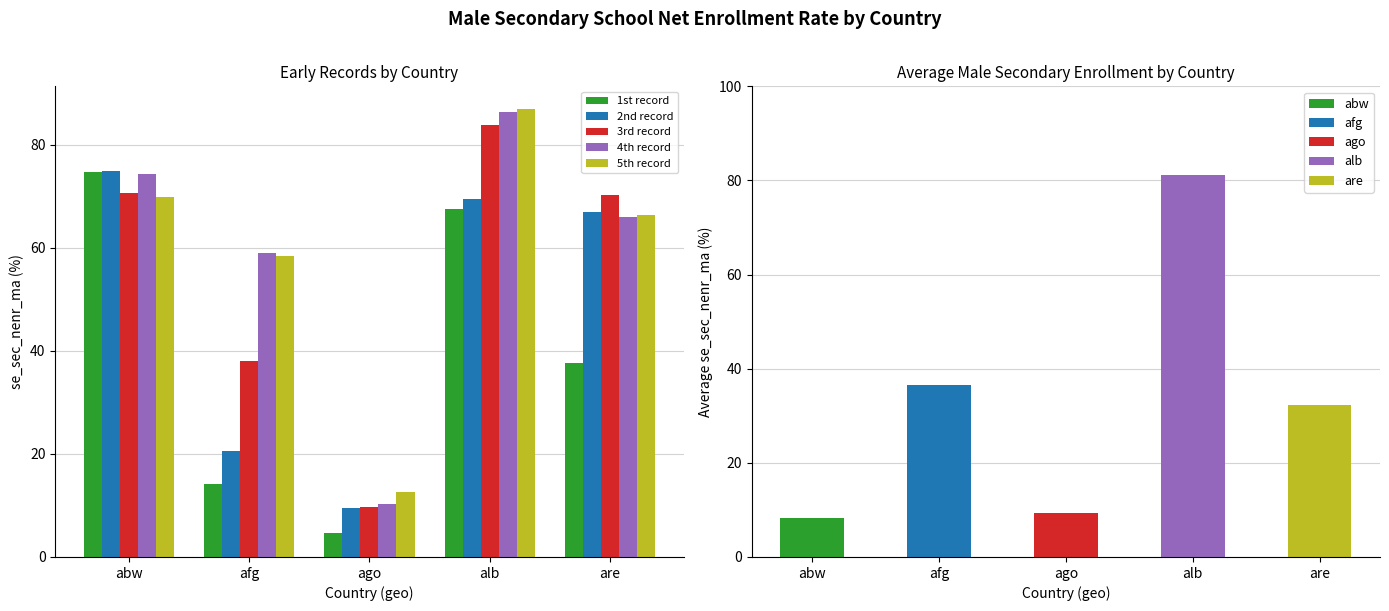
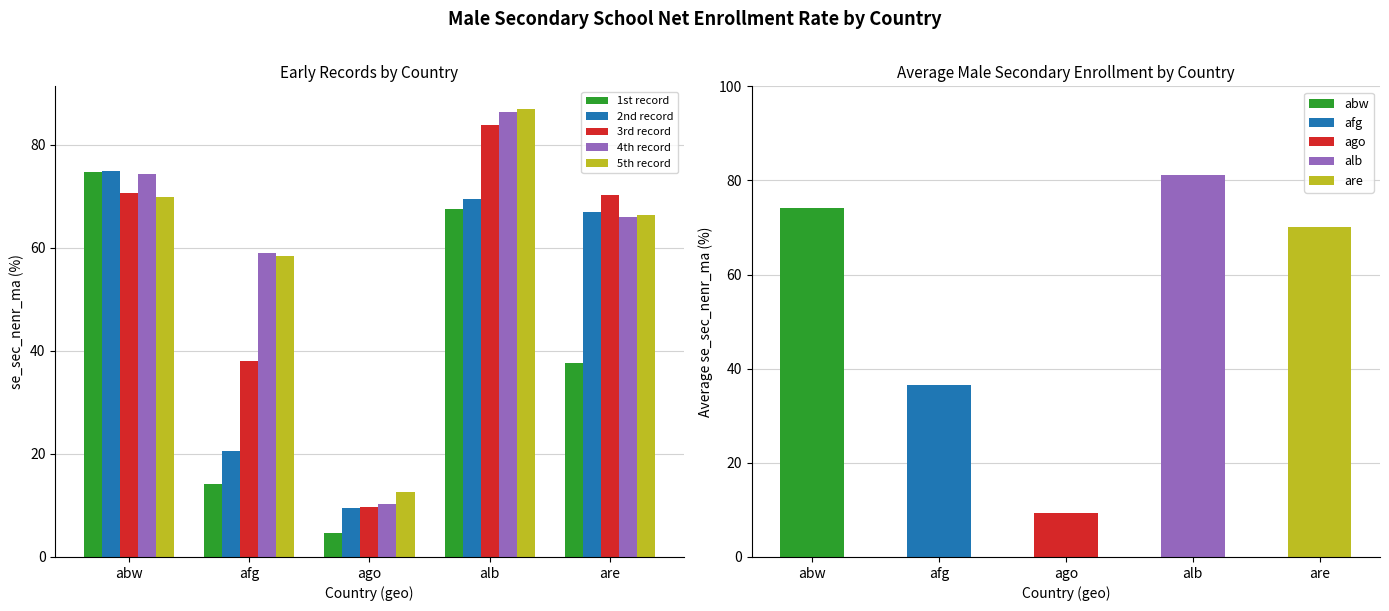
  {
    "Early Records by Country": {
      "1st record": {
        "abw": 75,
        "afg": 14,
        "ago": 5,
        "alb": 68,
        "are": 38
      },
      "2nd record": {
        "abw": 75,
        "afg": 21,
        "ago": 9,
        "alb": 69,
        "are": 67
      },
      "3rd record": {
        "abw": 71,
        "afg": 38,
        "ago": 10,
        "alb": 84,
        "are": 70
      },
      "4th record": {
        "abw": 74,
        "afg": 59,
        "ago": 10,
        "alb": 86,
        "are": 66
      },
      "5th record": {
        "abw": 70,
        "afg": 58,
        "ago": 13,
        "alb": 87,
        "are": 66
      }
    },
    "Average Male Secondary Enrollment by Country": {
-     "abw": 8,
+     "abw": 74,
      "afg": 37,
      "ago": 9,
      "alb": 81,
-     "are": 32
+     "are": 70
    }
  }
